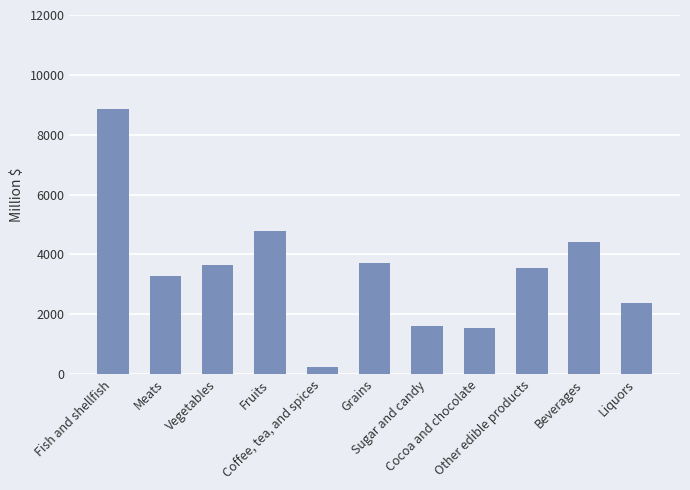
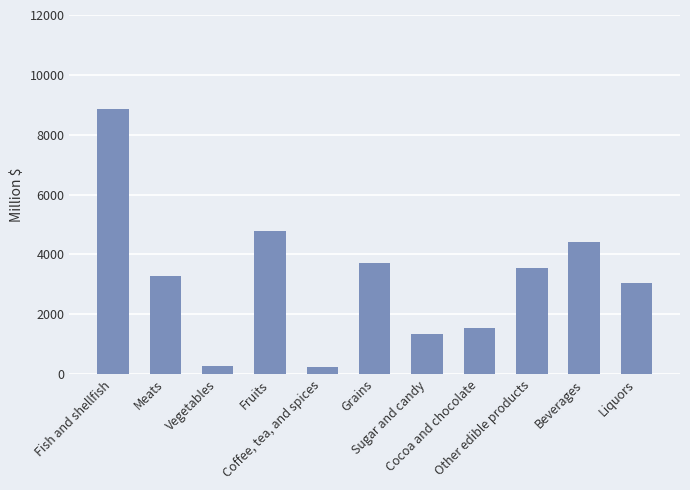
  {
    "Fish and shellfish": 8900,
    "Meats": 3300,
-   "Vegetables": 3600,
+   "Vegetables": 300,
    "Fruits": 4800,
    "Coffee, tea, and spices": 200,
    "Grains": 3700,
-   "Sugar and candy": 1600,
+   "Sugar and candy": 1300,
    "Cocoa and chocolate": 1500,
    "Other edible products": 3500,
    "Beverages": 4400,
-   "Liquors": 2400
+   "Liquors": 3100
  }
